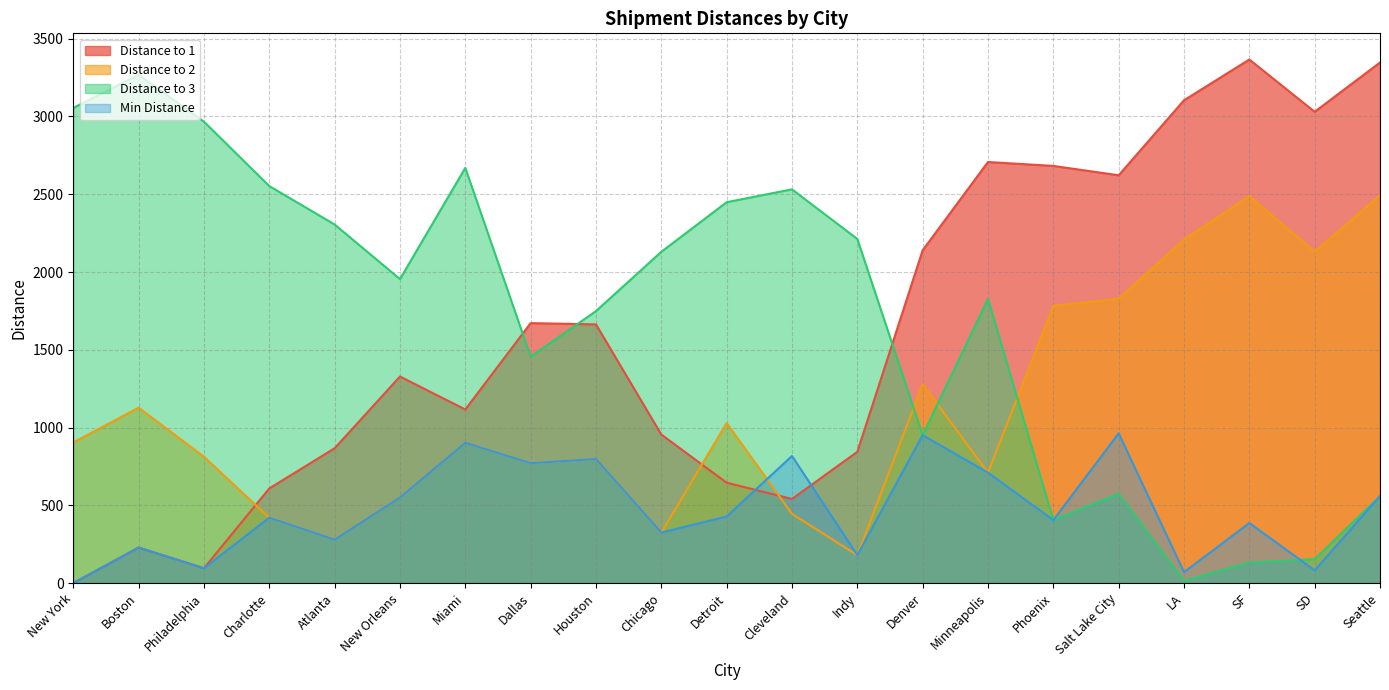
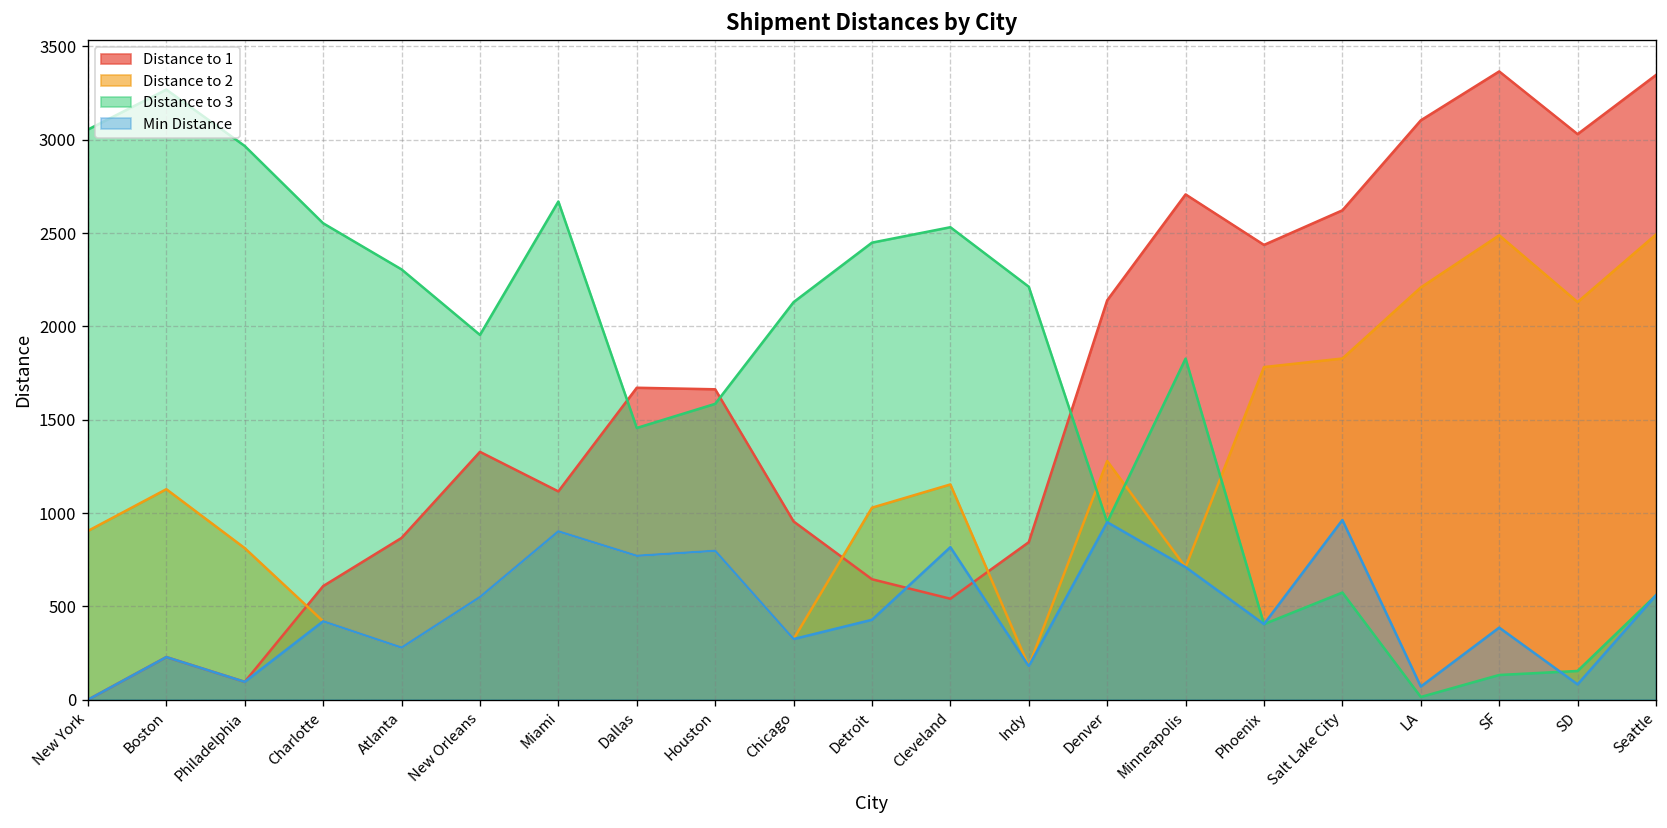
  {
    "Distance to 1": {
      "Charlotte": 610,
      "Atlanta": 870,
      "New Orleans": 1330,
      "Miami": 1120,
      "Dallas": 1670,
      "Houston": 1660,
      "Chicago": 960,
      "Detroit": 650,
      "Cleveland": 540,
      "Indy": 840,
      "Denver": 2140,
      "Minneapolis": 2710,
-     "Phoenix": 2680,
+     "Phoenix": 2440,
      "Salt Lake City": 2620,
      "LA": 3100,
      "SF": 3370,
      "SD": 3030,
      "Seattle": 3350
    },
    "Distance to 2": {
      "New York": 900,
      "Boston": 1130,
      "Philadelphia": 810,
      "Detroit": 1030,
-     "Cleveland": 450,
+     "Cleveland": 1150,
      "Denver": 1280,
      "Phoenix": 1780,
      "Salt Lake City": 1830,
      "LA": 2210,
      "SF": 2490,
      "SD": 2130,
      "Seattle": 2490
    },
    "Distance to 3": {
      "New York": 3050,
      "Philadelphia": 2970,
      "Charlotte": 2550,
      "Atlanta": 2310,
      "New Orleans": 1950,
      "Miami": 2670,
      "Dallas": 1460,
-     "Houston": 1750,
+     "Houston": 1590,
      "Chicago": 2130,
      "Detroit": 2450,
      "Cleveland": 2530,
      "Indy": 2210,
      "Minneapolis": 1830,
      "Salt Lake City": 570,
      "LA": 10,
      "SF": 130,
      "SD": 150
    },
    "Min Distance": {
      "Detroit": 430,
      "Cleveland": 820,
      "Salt Lake City": 960,
      "LA": 70,
      "SF": 390,
      "SD": 80
    }
  }
